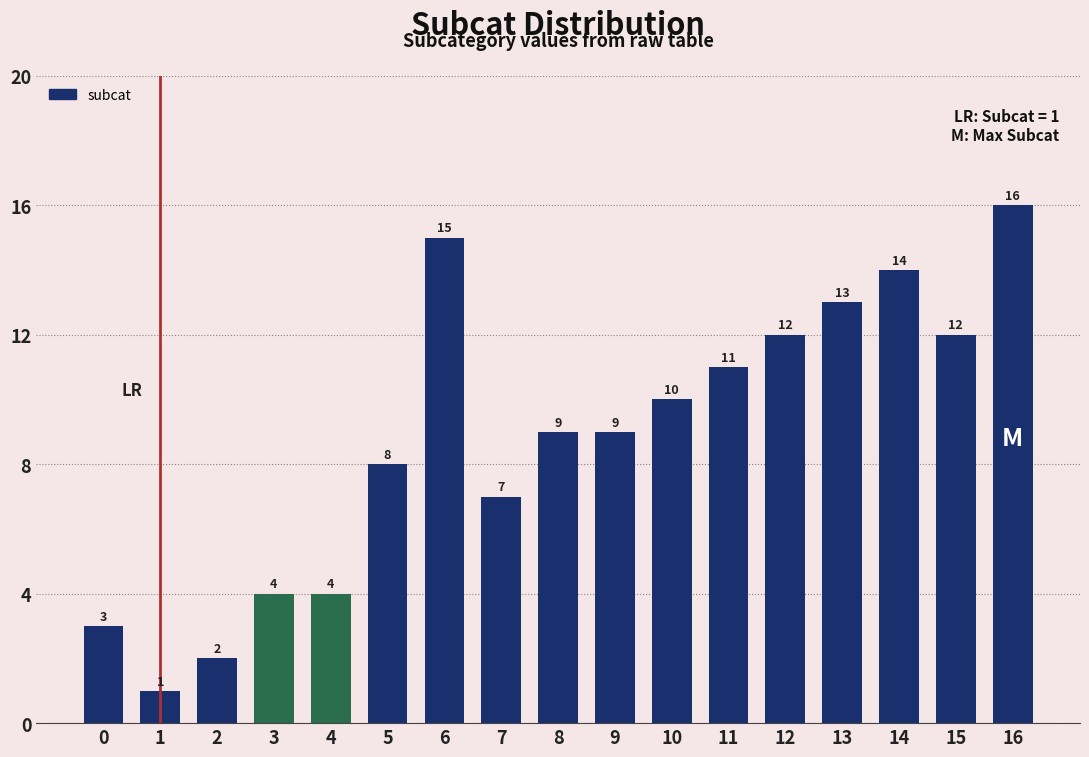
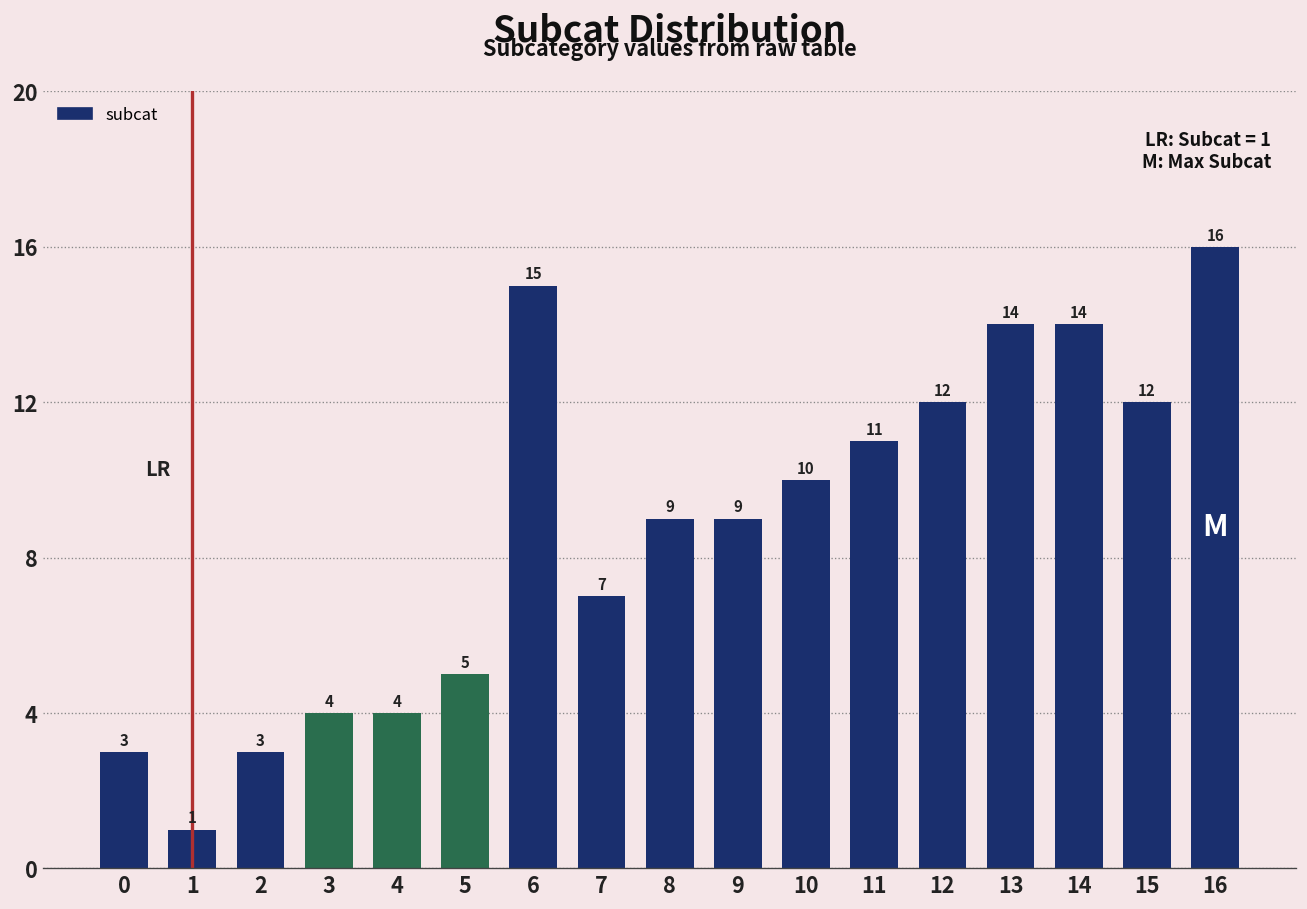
  {
    "0": 3,
    "1": 1,
-   "2": 2,
+   "2": 3,
    "3": 4,
    "4": 4,
-   "5": 8,
+   "5": 5,
    "6": 15,
    "7": 7,
    "8": 9,
    "9": 9,
    "10": 10,
    "11": 11,
    "12": 12,
-   "13": 13,
+   "13": 14,
    "14": 14,
    "15": 12,
    "16": 16
  }
